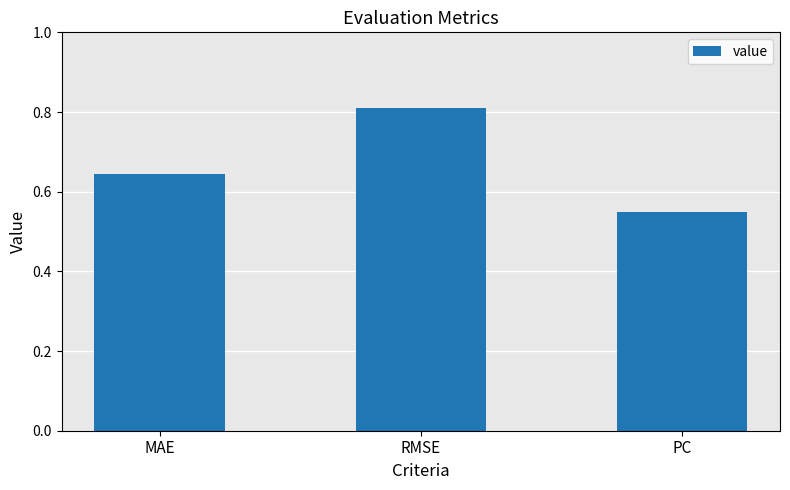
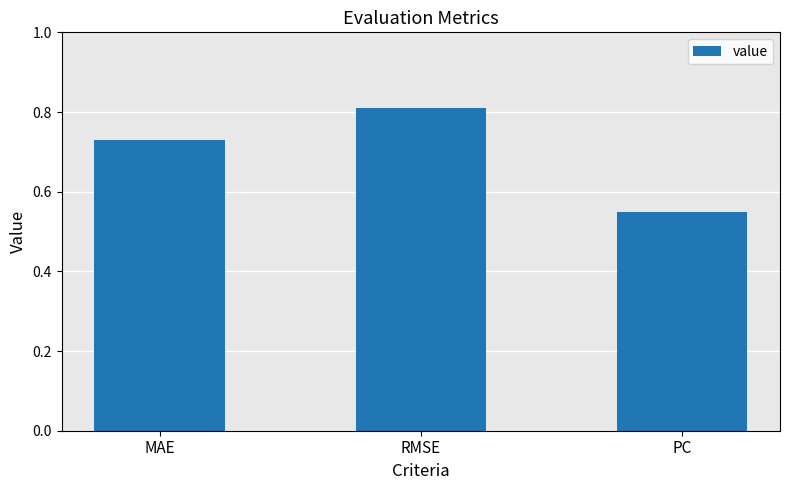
  {
-   "MAE": 0.64,
+   "MAE": 0.73,
    "RMSE": 0.81,
    "PC": 0.55
  }
